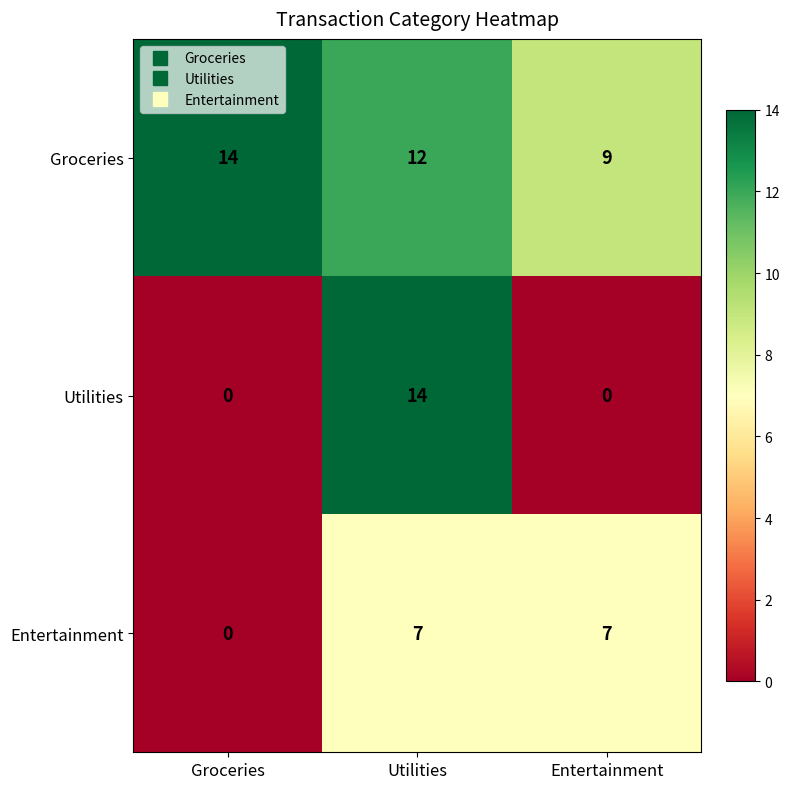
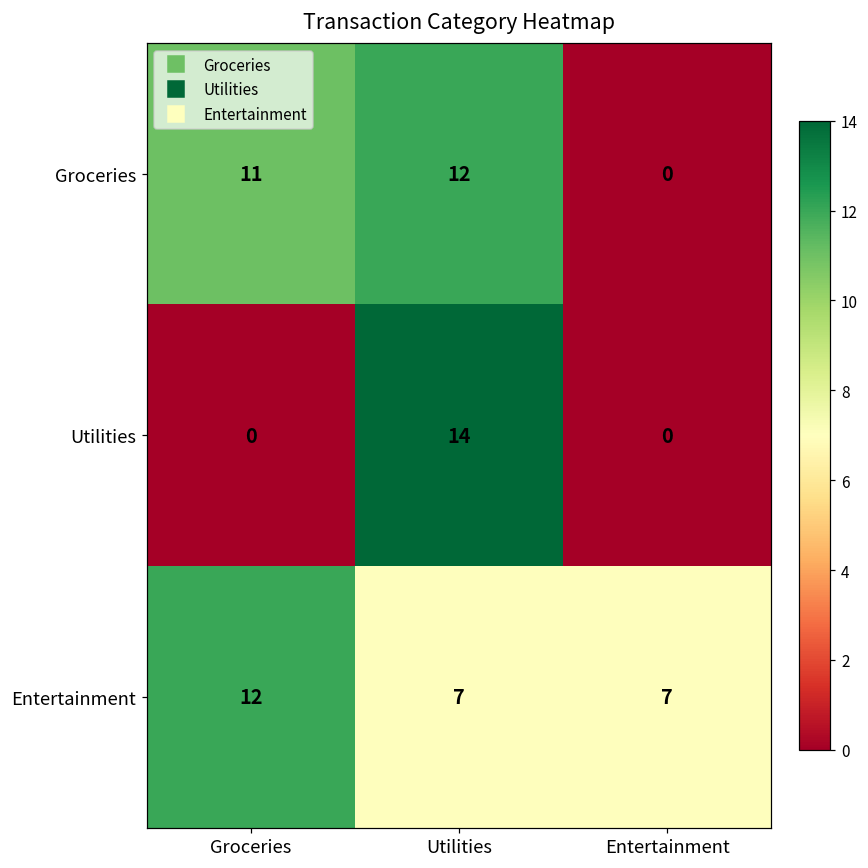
  {
    "Groceries": {
-     "Groceries": 14,
+     "Groceries": 11,
      "Utilities": 12,
-     "Entertainment": 9
+     "Entertainment": 0
    },
    "Utilities": {
      "Groceries": 0,
      "Utilities": 14,
      "Entertainment": 0
    },
    "Entertainment": {
-     "Groceries": 0,
+     "Groceries": 12,
      "Utilities": 7,
      "Entertainment": 7
    }
  }
